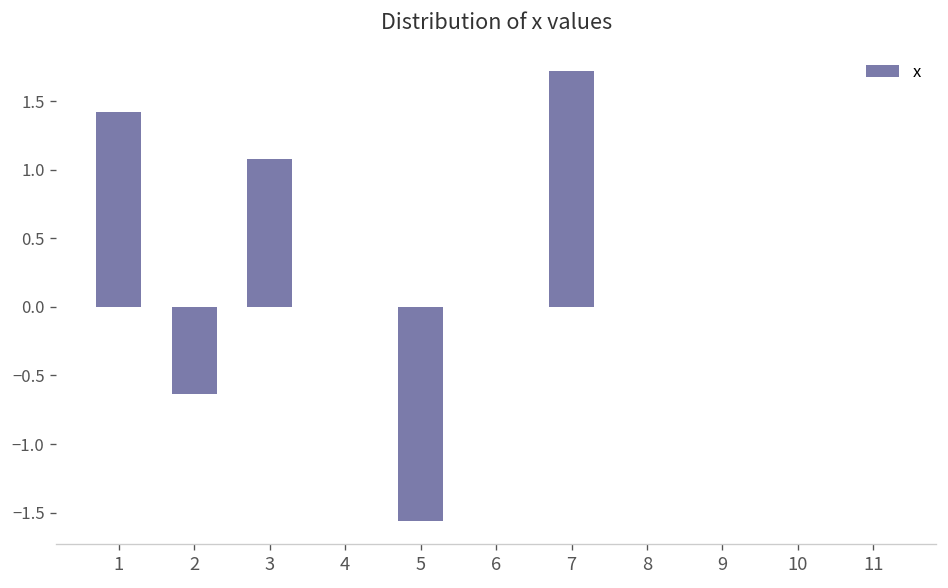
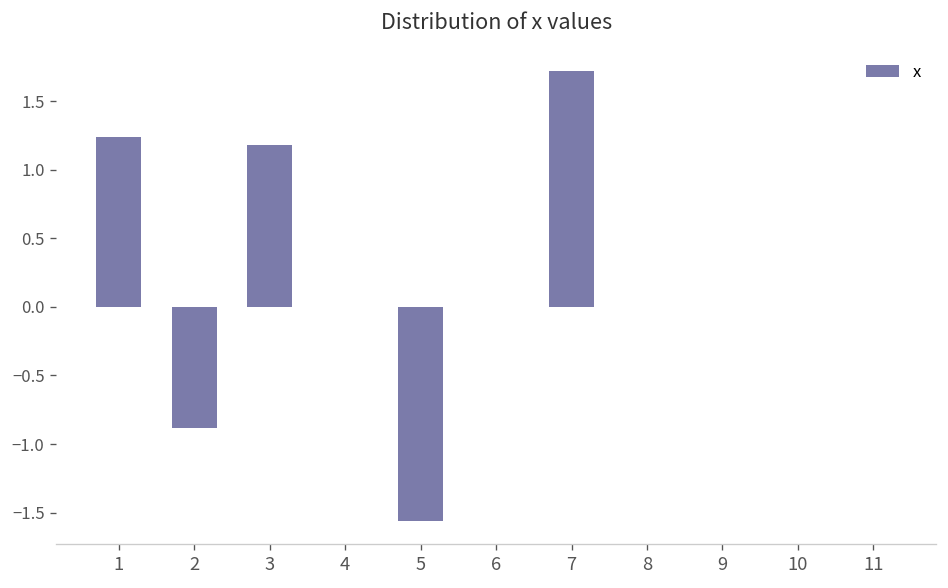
  {
-   "1": 1.42,
-   "2": -0.63,
-   "3": 1.08,
+   "1": 1.24,
+   "2": -0.88,
+   "3": 1.18,
    "4": 0.00,
    "5": -1.56,
    "6": 0.00,
    "7": 1.72,
    "8": 0.00,
    "9": 0.00,
    "10": 0.00,
    "11": 0.00
  }
